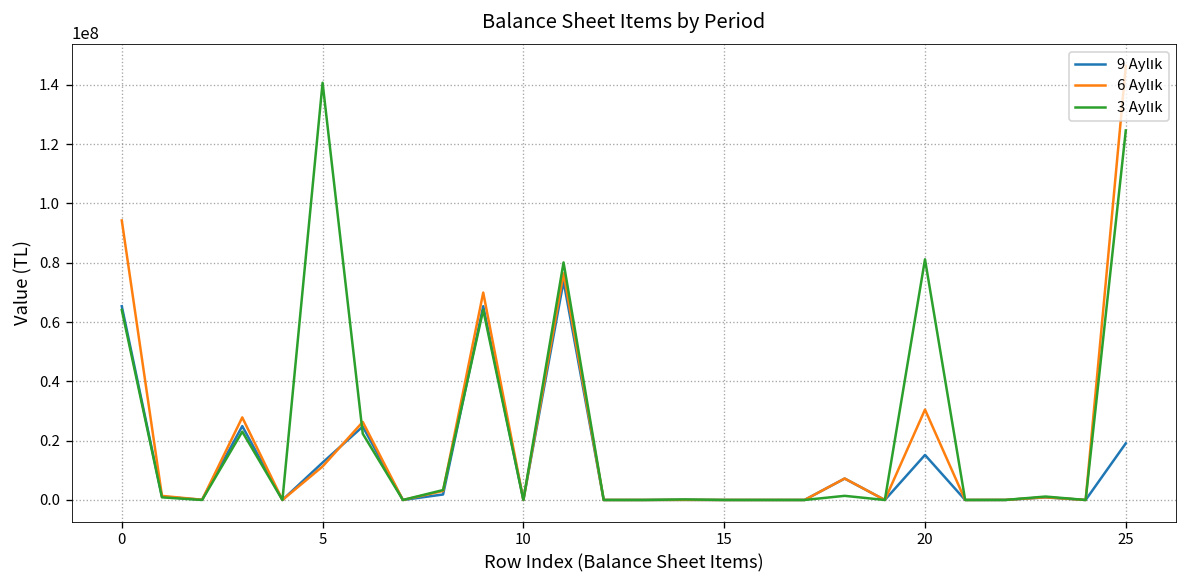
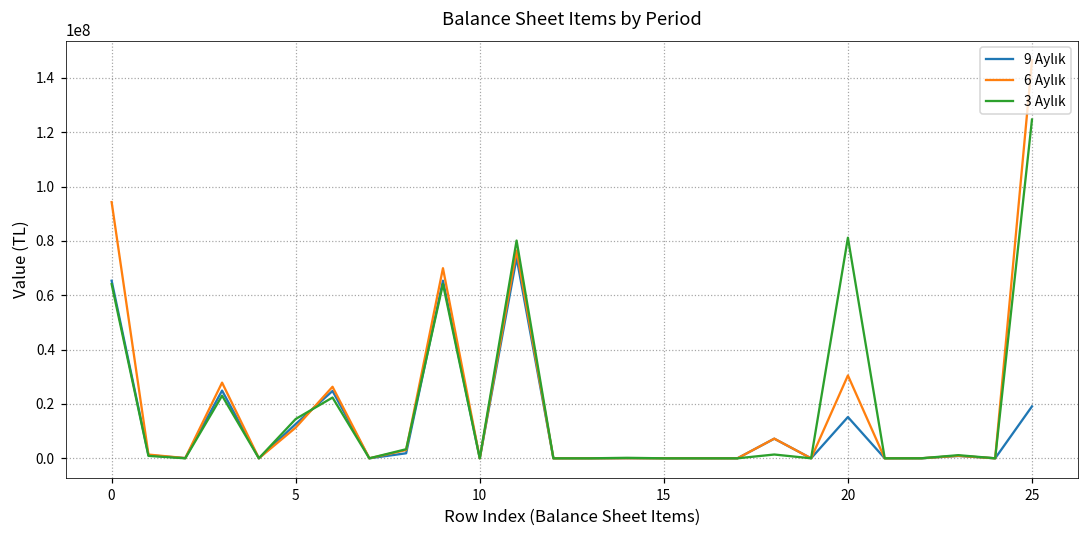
  {
    "9 Aylık": {
      "0": 65000000,
      "5": 13000000,
      "20": 15000000,
      "25": 19000000
    },
    "6 Aylık": {
      "0": 94000000,
      "5": 11000000,
      "20": 30000000
    },
    "3 Aylık": {
      "0": 64000000,
-     "5": 141000000,
+     "5": 14000000,
      "20": 81000000,
      "25": 125000000
    }
  }
